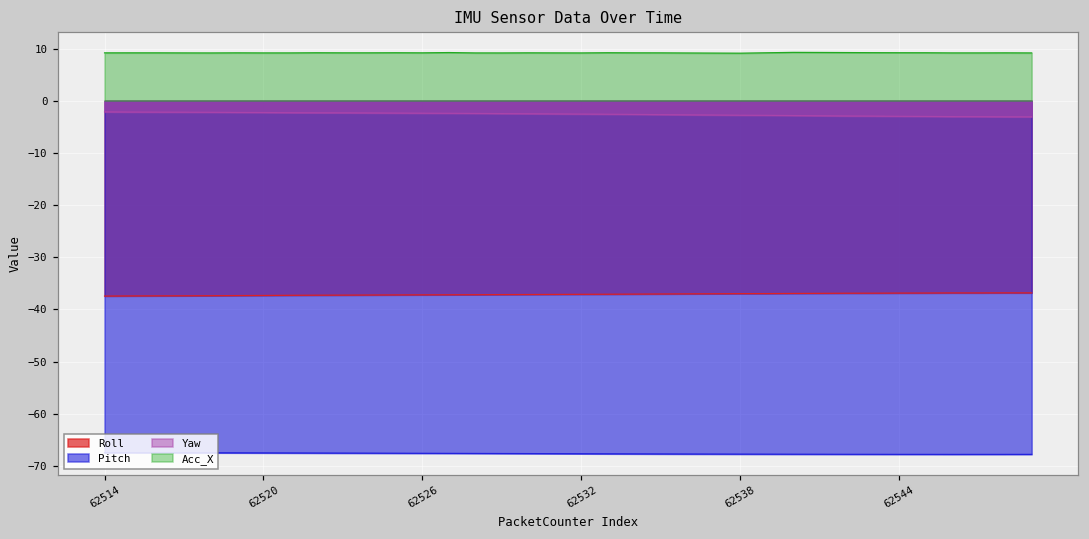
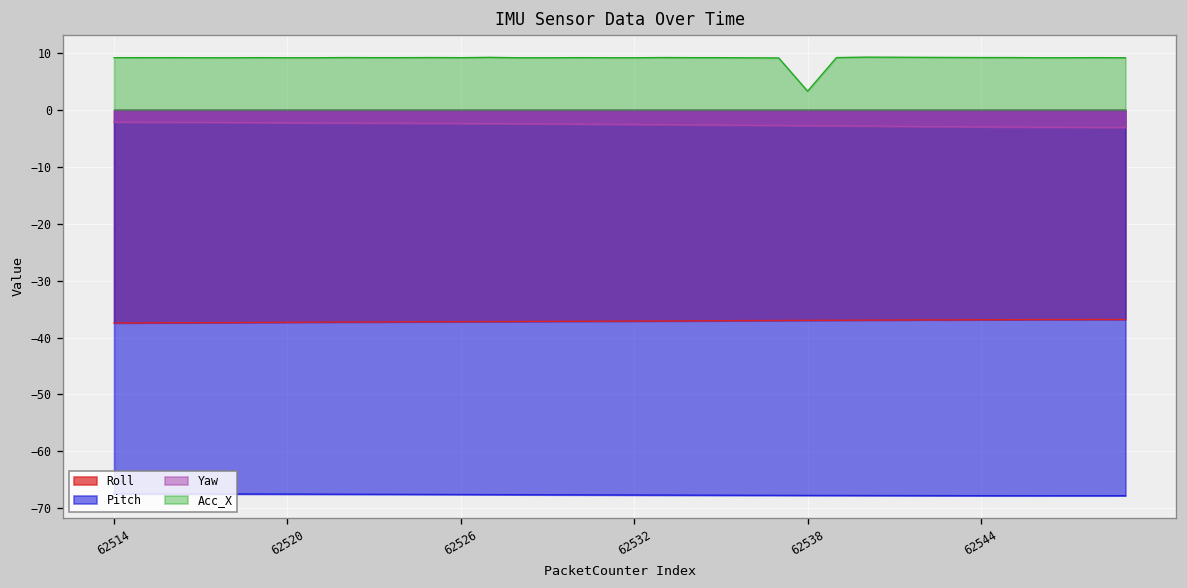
  {
    "Acc_X": {
      "62514": 9,
      "62520": 9,
      "62526": 9,
      "62532": 9,
-     "62538": 9,
+     "62538": 3,
      "62544": 9
    }
  }
